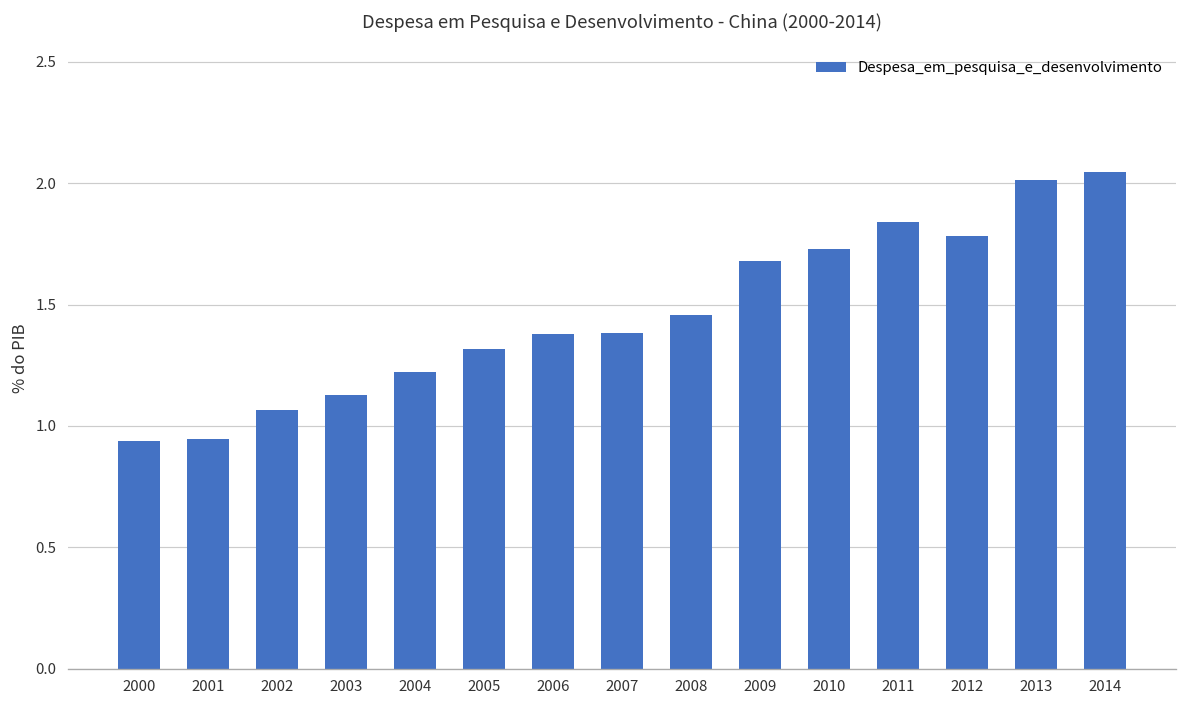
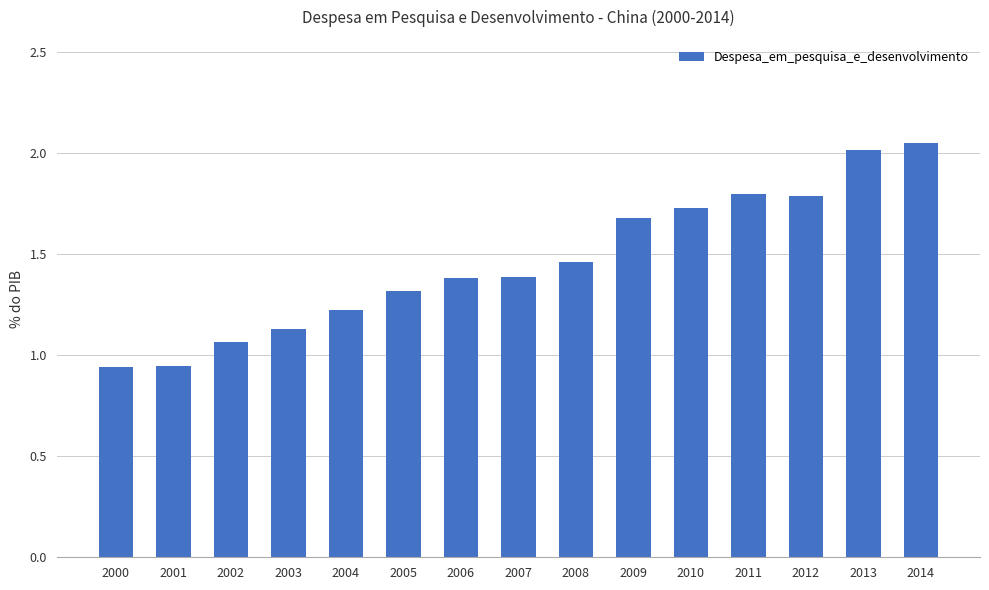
  {
    "2000": 0.94,
    "2001": 0.95,
    "2002": 1.06,
    "2003": 1.13,
    "2004": 1.22,
    "2005": 1.32,
    "2006": 1.38,
    "2007": 1.38,
    "2008": 1.46,
    "2009": 1.68,
    "2010": 1.73,
-   "2011": 1.84,
+   "2011": 1.79,
    "2012": 1.78,
    "2013": 2.01,
    "2014": 2.05
  }
